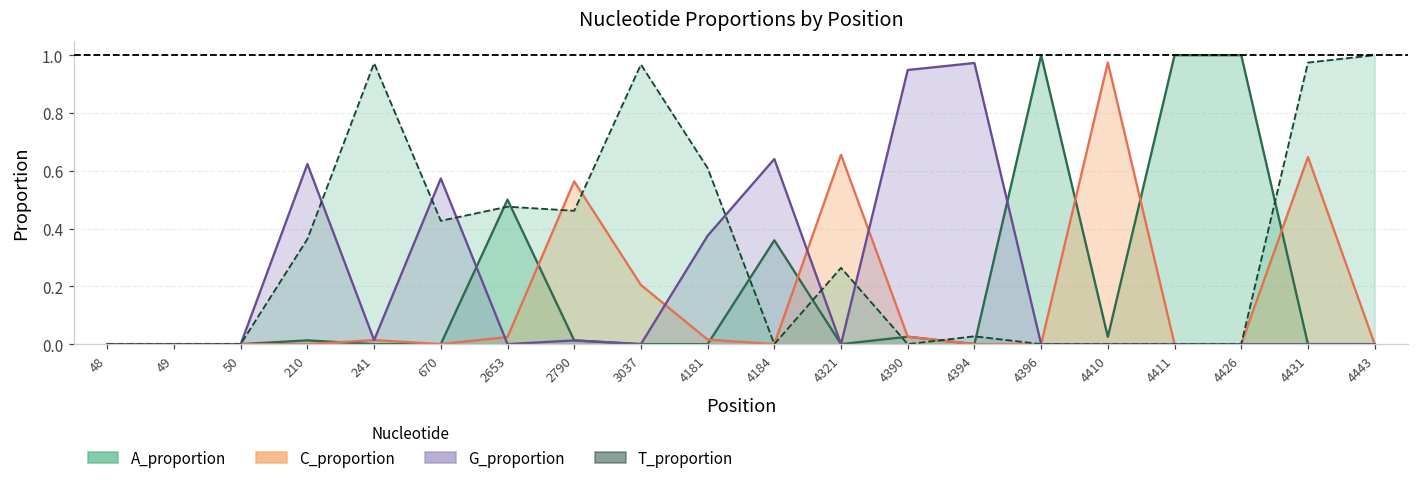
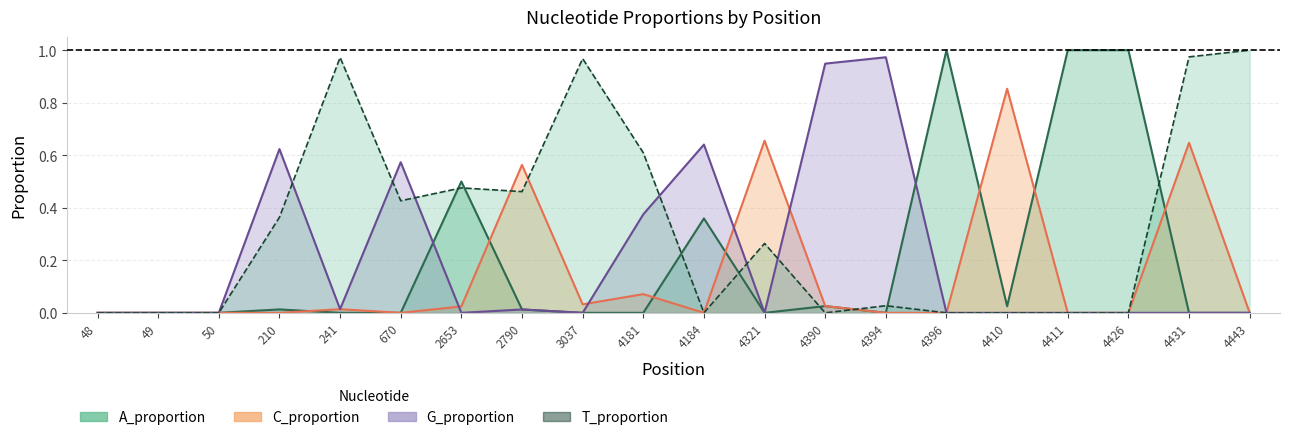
  {
    "C_proportion": {
      "210": 0.00,
      "2653": 0.02,
      "2790": 0.56,
-     "3037": 0.20,
-     "4181": 0.02,
+     "3037": 0.03,
+     "4181": 0.07,
      "4321": 0.66,
-     "4410": 0.98,
+     "4410": 0.85,
      "4431": 0.65
    }
  }
